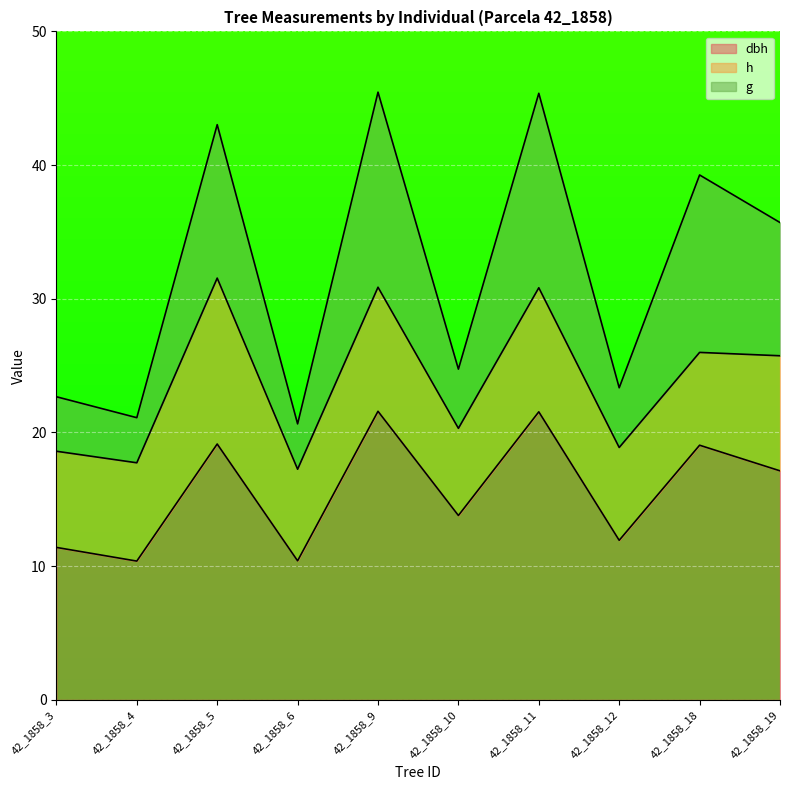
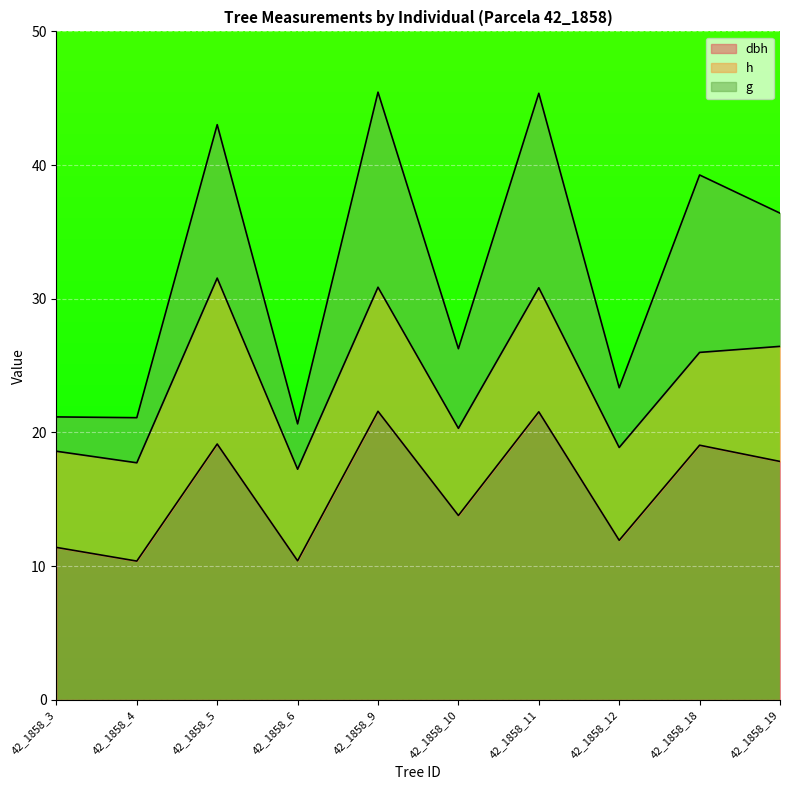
  {
    "dbh": {
      "42_1858_3": 11.4,
      "42_1858_4": 10.4,
      "42_1858_5": 19.1,
      "42_1858_6": 10.4,
      "42_1858_9": 21.5,
      "42_1858_10": 13.8,
      "42_1858_11": 21.5,
      "42_1858_12": 11.9,
      "42_1858_18": 19.0,
-     "42_1858_19": 17.1
+     "42_1858_19": 17.8
    },
    "h": {
      "42_1858_3": 7.2,
      "42_1858_4": 7.3,
      "42_1858_5": 12.4,
      "42_1858_6": 6.8,
      "42_1858_9": 9.3,
      "42_1858_10": 6.5,
      "42_1858_11": 9.3,
      "42_1858_12": 6.9,
      "42_1858_18": 6.9,
      "42_1858_19": 8.6
    },
    "g": {
-     "42_1858_3": 4.1,
+     "42_1858_3": 2.6,
      "42_1858_4": 3.4,
      "42_1858_5": 11.4,
      "42_1858_6": 3.4,
      "42_1858_9": 14.5,
-     "42_1858_10": 4.4,
+     "42_1858_10": 5.9,
      "42_1858_11": 14.5,
      "42_1858_12": 4.5,
      "42_1858_18": 13.2,
      "42_1858_19": 9.9
    }
  }
